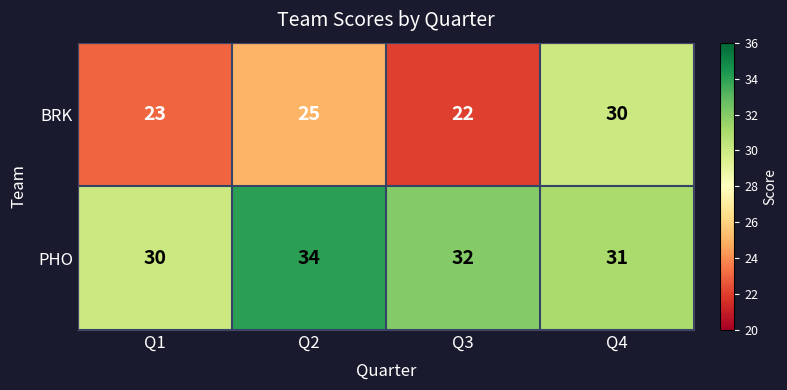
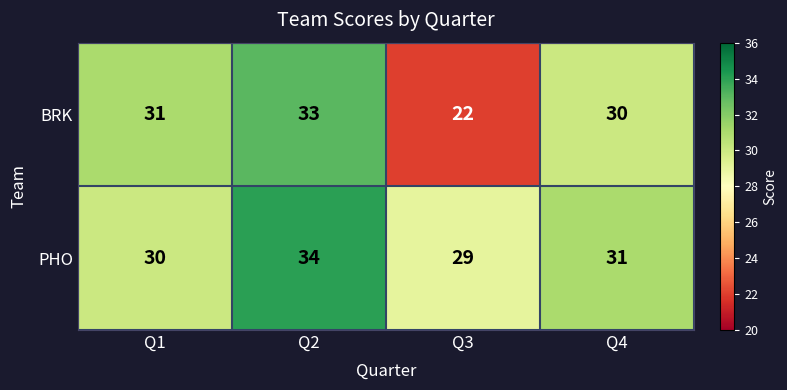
  {
    "BRK": {
-     "Q1": 23,
-     "Q2": 25,
+     "Q1": 31,
+     "Q2": 33,
      "Q3": 22,
      "Q4": 30
    },
    "PHO": {
      "Q1": 30,
      "Q2": 34,
-     "Q3": 32,
+     "Q3": 29,
      "Q4": 31
    }
  }
